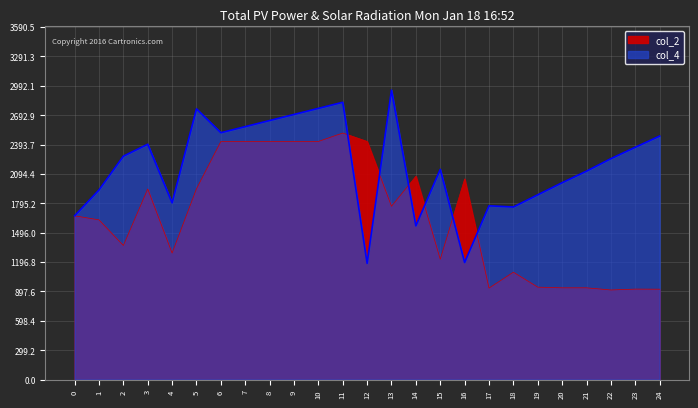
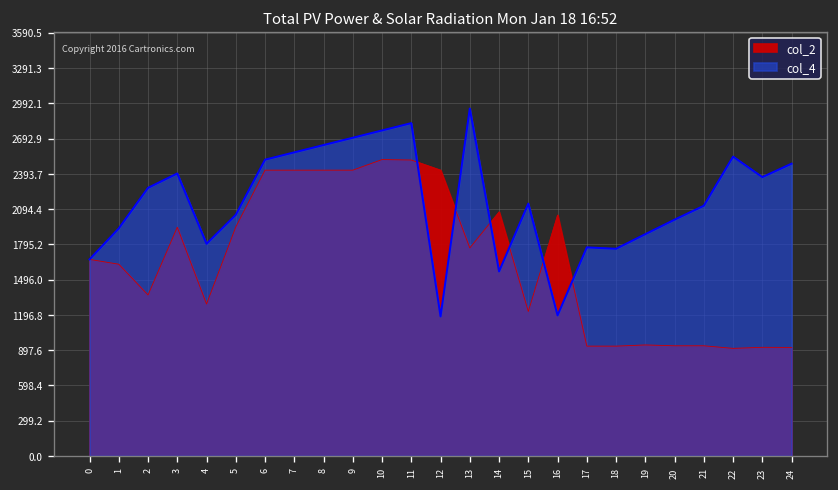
  {
    "col_2": {
      "1": 1600,
      "2": 1400,
      "3": 1900,
      "4": 1300,
      "5": 1900,
      "6": 2400,
      "7": 2400,
      "8": 2400,
      "9": 2400,
-     "10": 2400,
+     "10": 2500,
      "11": 2500,
      "12": 2400,
      "13": 1800,
      "14": 2100,
      "15": 1200,
      "16": 2000,
      "17": 900,
-     "18": 1100,
+     "18": 900,
      "19": 900,
      "20": 900,
      "21": 900,
      "22": 900,
      "23": 900,
      "24": 900
    },
    "col_4": {
      "1": 1900,
      "2": 2300,
      "3": 2400,
      "4": 1800,
-     "5": 2800,
+     "5": 2000,
      "6": 2500,
      "7": 2600,
      "8": 2600,
      "9": 2700,
      "10": 2800,
      "11": 2800,
      "12": 1200,
      "13": 2900,
      "14": 1600,
      "15": 2100,
      "16": 1200,
      "17": 1800,
      "18": 1800,
      "19": 1900,
      "20": 2000,
      "21": 2100,
-     "22": 2300,
+     "22": 2500,
      "23": 2400,
      "24": 2500
    }
  }
